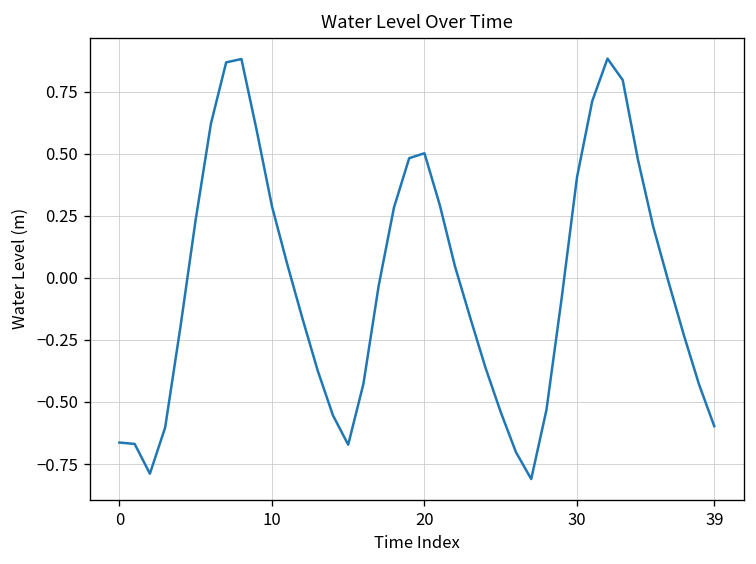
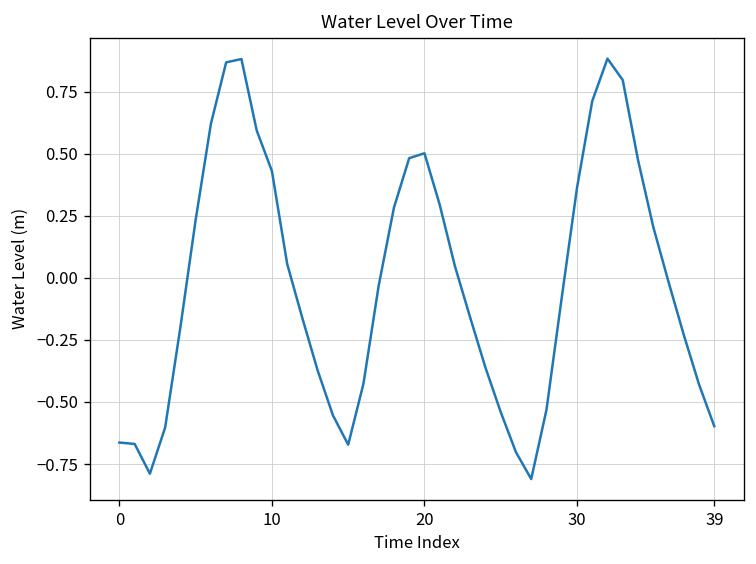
  {
    "0": -0.66,
-   "10": 0.29,
+   "10": 0.43,
    "20": 0.50,
-   "30": 0.40,
+   "30": 0.36,
    "39": -0.60
  }
